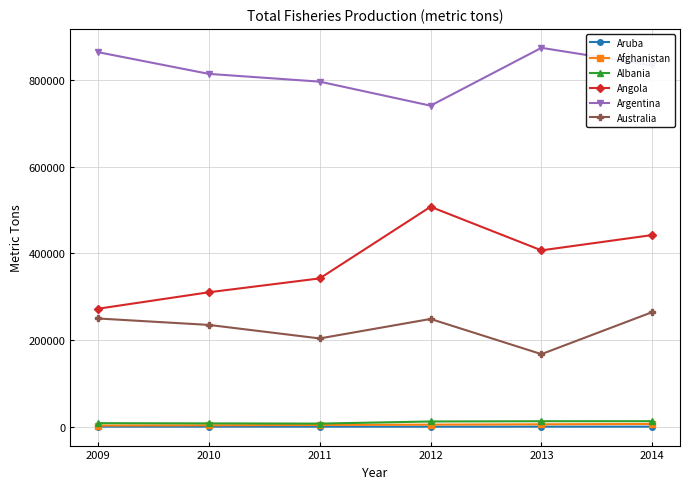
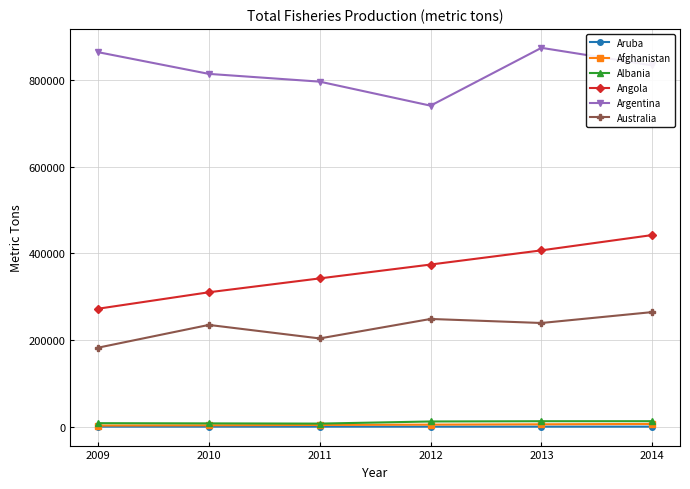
  {
    "Aruba": {
      "2014": 0
    },
    "Afghanistan": {
      "2014": 10000
    },
    "Albania": {
      "2012": 10000,
      "2013": 10000,
      "2014": 10000
    },
    "Angola": {
      "2009": 270000,
      "2010": 310000,
      "2011": 340000,
-     "2012": 510000,
+     "2012": 370000,
      "2013": 410000,
      "2014": 440000
    },
    "Argentina": {
      "2009": 860000,
      "2010": 810000,
      "2011": 800000,
      "2012": 740000,
      "2013": 870000
    },
    "Australia": {
-     "2009": 250000,
+     "2009": 180000,
      "2010": 230000,
      "2011": 200000,
      "2012": 250000,
-     "2013": 170000,
+     "2013": 240000,
      "2014": 260000
    }
  }
